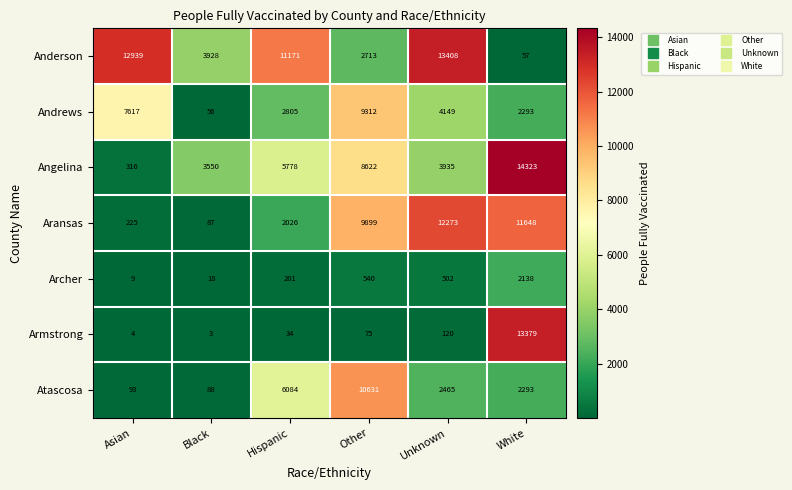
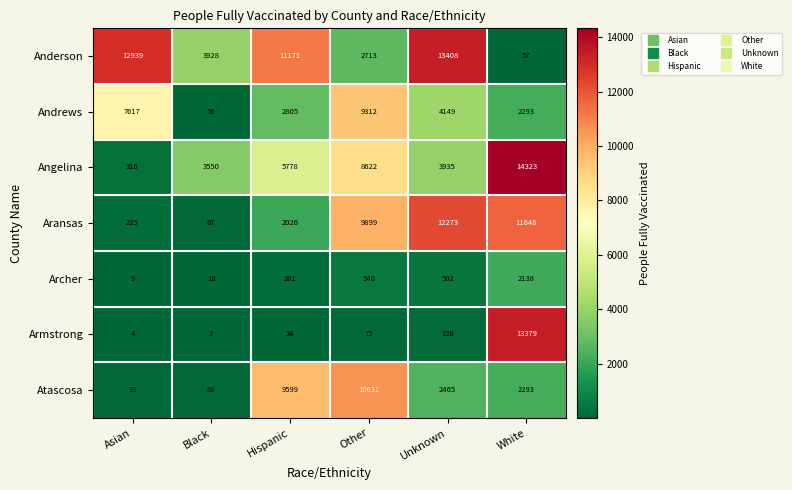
  {
    "Anderson": {
      "Asian": 12939,
      "Black": 3928,
      "Hispanic": 11171,
      "Other": 2713,
      "Unknown": 13408,
      "White": 57
    },
    "Andrews": {
      "Asian": 7617,
      "Black": 56,
      "Hispanic": 2805,
      "Other": 9312,
      "Unknown": 4149,
      "White": 2293
    },
    "Angelina": {
      "Asian": 316,
      "Black": 3550,
      "Hispanic": 5778,
      "Other": 8622,
      "Unknown": 3935,
      "White": 14323
    },
    "Aransas": {
      "Asian": 225,
      "Black": 87,
      "Hispanic": 2026,
      "Other": 9899,
      "Unknown": 12273,
      "White": 11648
    },
    "Archer": {
      "Asian": 9,
      "Black": 18,
      "Hispanic": 201,
      "Other": 540,
      "Unknown": 502,
      "White": 2138
    },
    "Armstrong": {
      "Asian": 4,
      "Black": 3,
      "Hispanic": 34,
      "Other": 75,
      "Unknown": 120,
      "White": 13379
    },
    "Atascosa": {
      "Asian": 93,
      "Black": 88,
-     "Hispanic": 6084,
+     "Hispanic": 9599,
      "Other": 10631,
      "Unknown": 2465,
      "White": 2293
    }
  }
